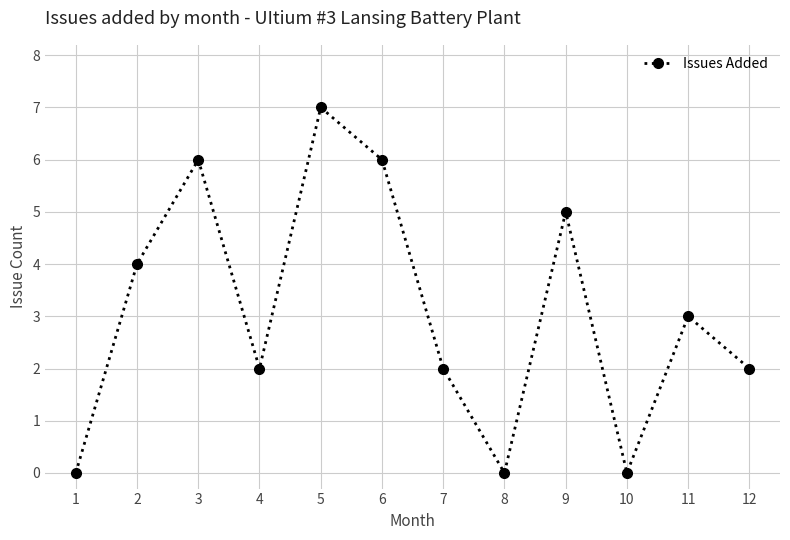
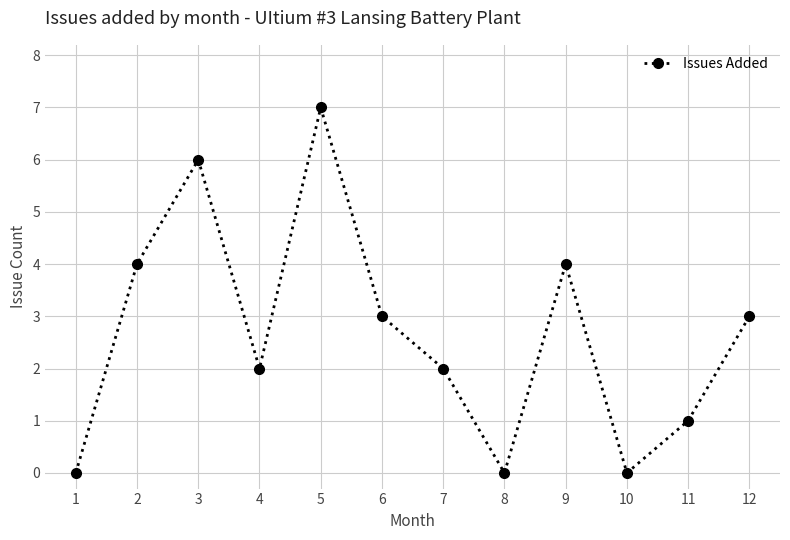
  {
    "1": 0,
    "2": 4,
    "3": 6,
    "4": 2,
    "5": 7,
-   "6": 6,
+   "6": 3,
    "7": 2,
    "8": 0,
-   "9": 5,
+   "9": 4,
    "10": 0,
-   "11": 3,
-   "12": 2
+   "11": 1,
+   "12": 3
  }
